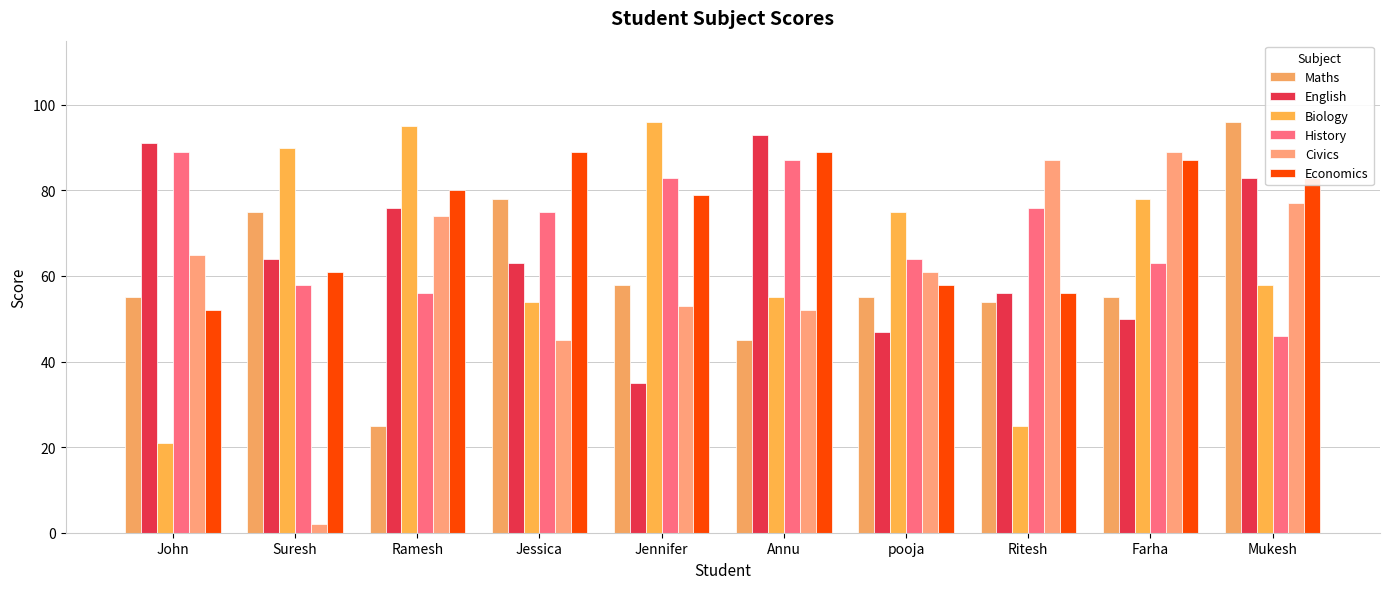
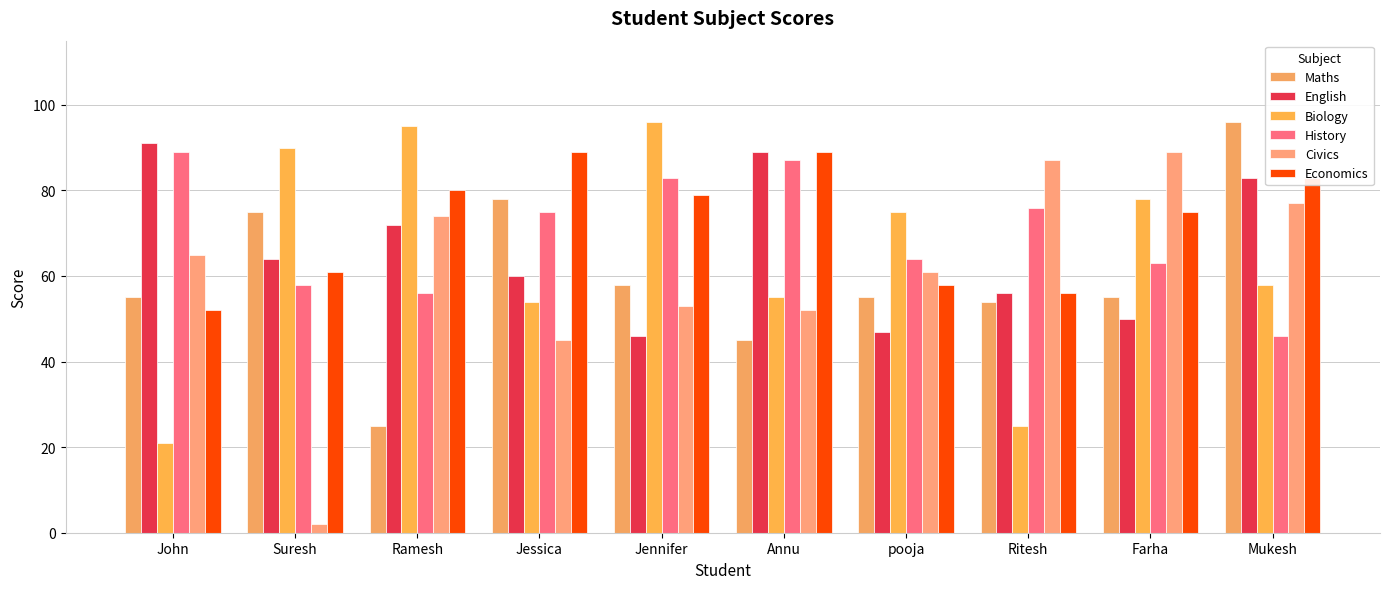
  {
    "English": {
      "John": 91,
      "Suresh": 64,
-     "Ramesh": 76,
-     "Jessica": 63,
-     "Jennifer": 35,
-     "Annu": 93,
+     "Ramesh": 72,
+     "Jessica": 60,
+     "Jennifer": 46,
+     "Annu": 89,
      "pooja": 47,
      "Ritesh": 56,
      "Farha": 50,
      "Mukesh": 83
    },
    "Economics": {
      "John": 52,
      "Suresh": 61,
      "Ramesh": 80,
      "Jessica": 89,
      "Jennifer": 79,
      "Annu": 89,
      "pooja": 58,
      "Ritesh": 56,
-     "Farha": 87
+     "Farha": 75
    }
  }
